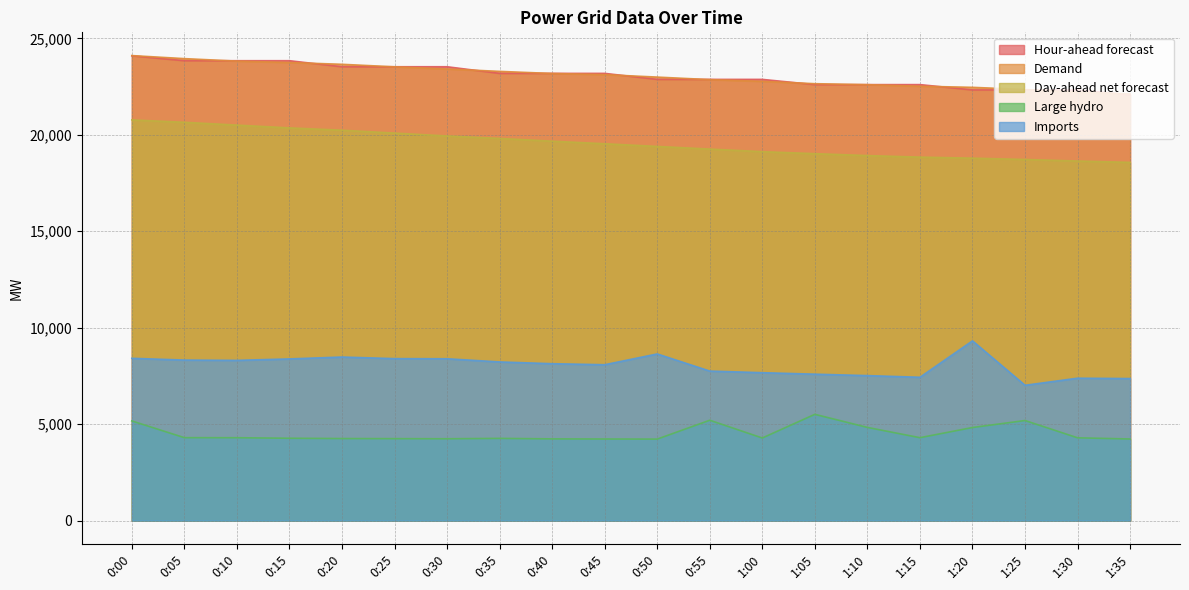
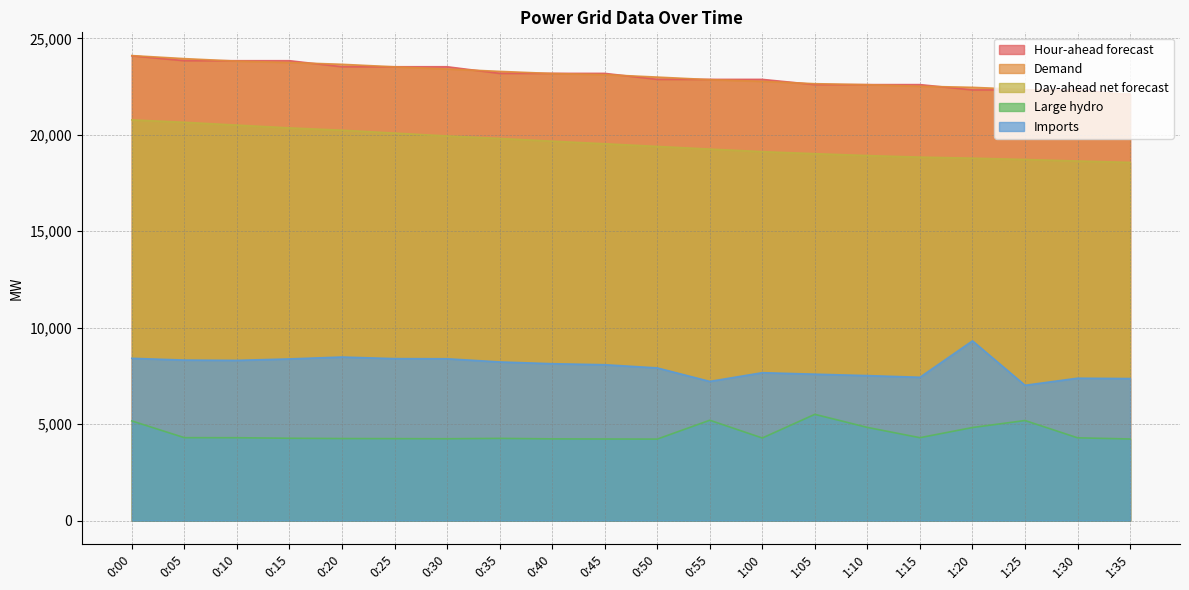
  {
    "Large hydro": {
      "0:00": "5,200",
      "0:05": "4,300",
      "0:10": "4,300",
      "0:15": "4,300",
      "0:20": "4,300",
      "0:25": "4,200",
      "0:30": "4,200",
      "0:35": "4,300",
      "0:40": "4,200",
      "0:45": "4,200",
      "0:50": "4,200",
      "0:55": "5,200",
      "1:00": "4,300",
      "1:05": "5,500",
      "1:10": "4,800",
      "1:15": "4,300",
      "1:20": "4,800",
      "1:25": "5,200",
      "1:30": "4,300",
      "1:35": "4,200"
    },
    "Imports": {
      "0:00": "8,400",
      "0:05": "8,300",
      "0:10": "8,300",
      "0:15": "8,400",
      "0:20": "8,500",
      "0:25": "8,400",
      "0:30": "8,400",
      "0:35": "8,200",
      "0:40": "8,100",
      "0:45": "8,100",
-     "0:50": "8,600",
-     "0:55": "7,800",
+     "0:50": "7,900",
+     "0:55": "7,200",
      "1:00": "7,700",
      "1:05": "7,600",
      "1:10": "7,500",
      "1:15": "7,400",
      "1:20": "9,300",
      "1:25": "7,000",
      "1:30": "7,400",
      "1:35": "7,400"
    }
  }
